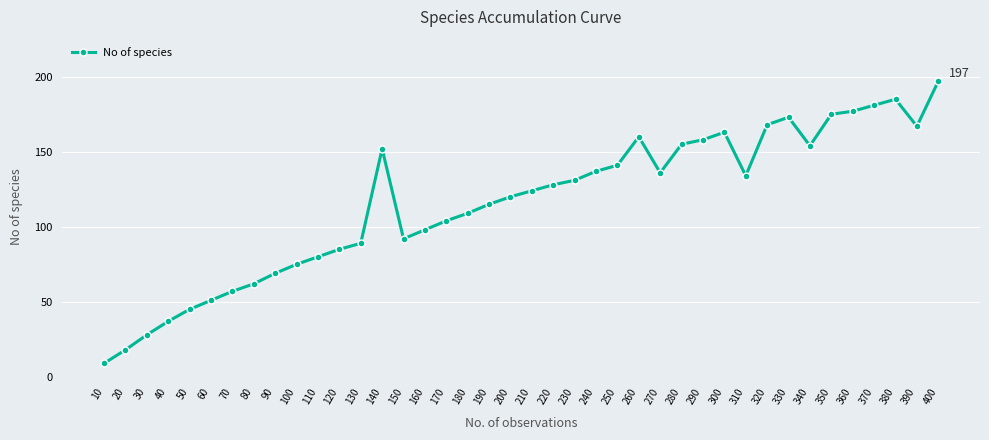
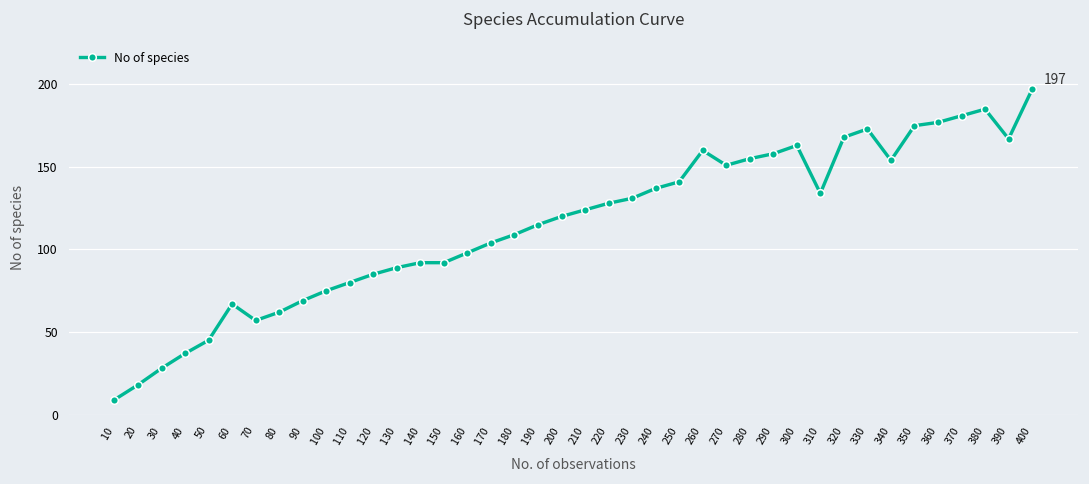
  {
    "10": 9,
    "20": 18,
    "30": 28,
    "40": 37,
    "50": 45,
-   "60": 51,
+   "60": 67,
    "70": 57,
    "80": 62,
    "90": 69,
    "100": 75,
    "110": 80,
    "120": 85,
    "130": 89,
-   "140": 152,
+   "140": 92,
    "150": 92,
    "160": 98,
    "170": 104,
    "180": 109,
    "190": 115,
    "200": 120,
    "210": 124,
    "220": 128,
    "230": 131,
    "240": 137,
    "250": 141,
    "260": 160,
-   "270": 136,
+   "270": 151,
    "280": 155,
    "290": 158,
    "300": 163,
    "310": 134,
    "320": 168,
    "330": 173,
    "340": 154,
    "350": 175,
    "360": 177,
    "370": 181,
    "380": 185,
    "390": 167
  }
